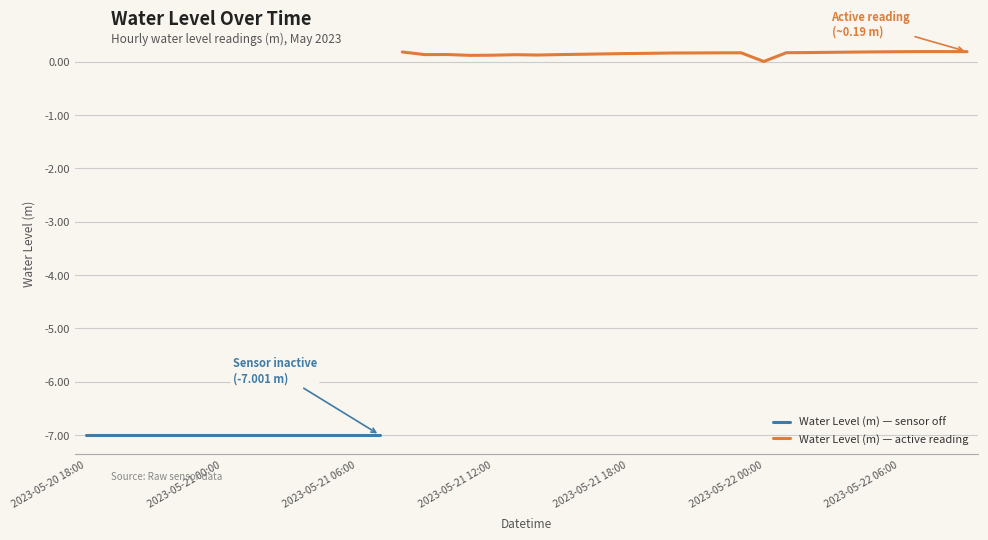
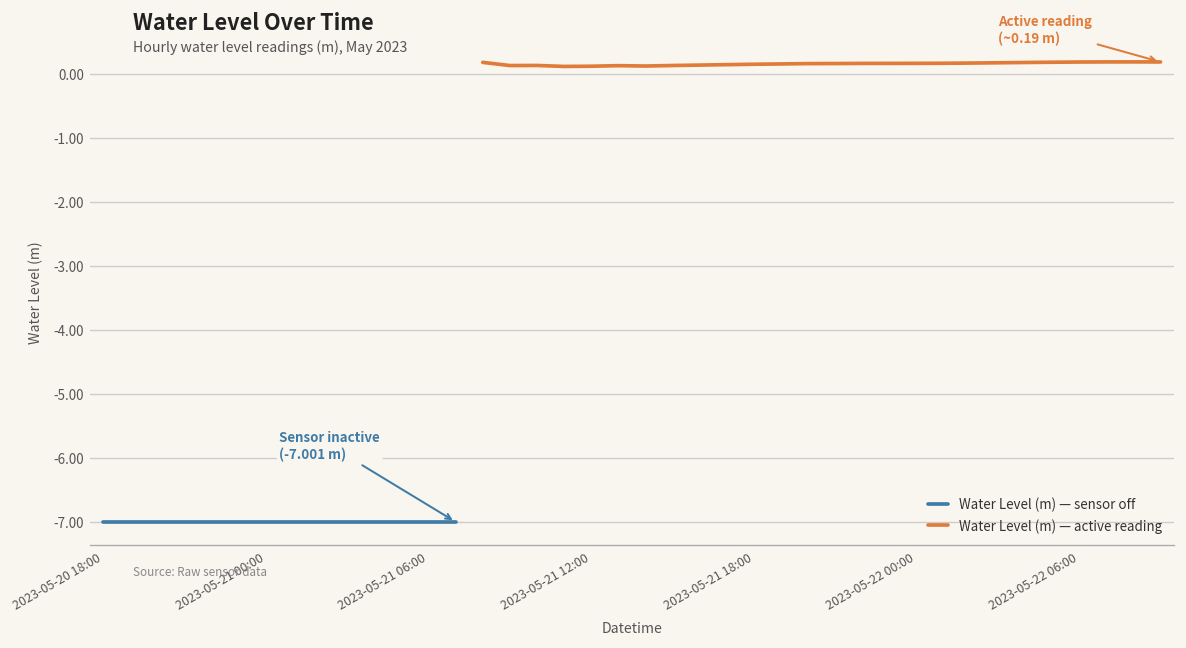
  {
    "Water Level (m) — sensor off": {
      "2023-05-20 18:00": -7.0,
      "2023-05-21 00:00": -7.0
    },
    "Water Level (m) — active reading": {
      "2023-05-21 12:00": 0.1,
      "2023-05-21 18:00": 0.2,
-     "2023-05-22 00:00": 0.0
+     "2023-05-22 00:00": 0.2
    }
  }
